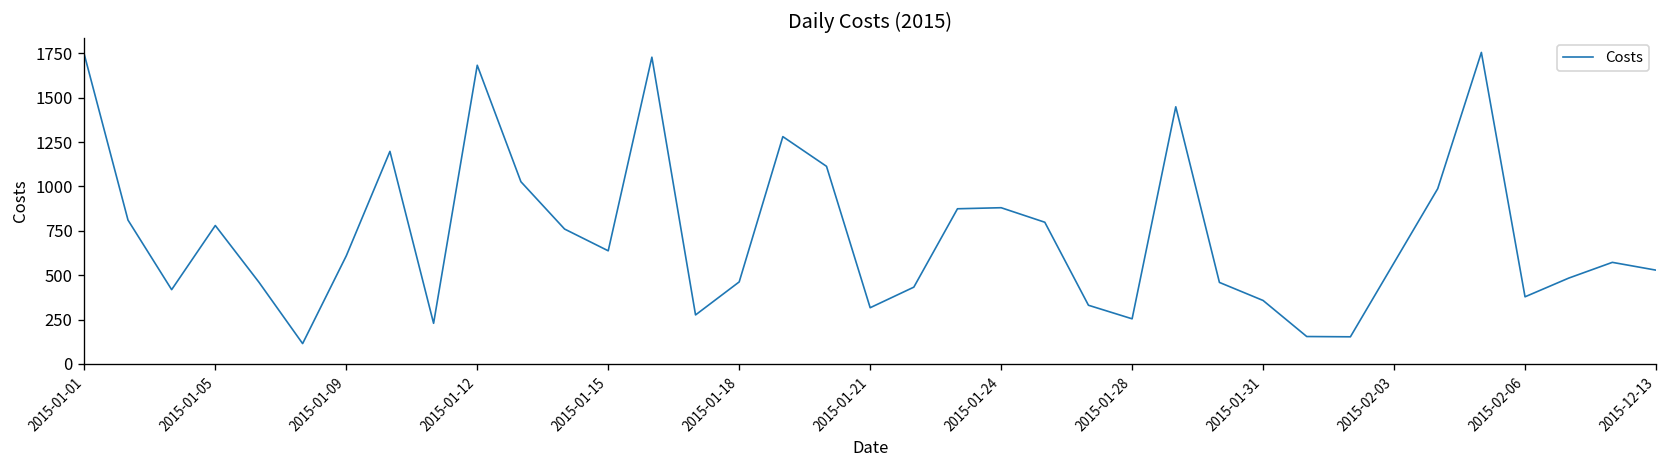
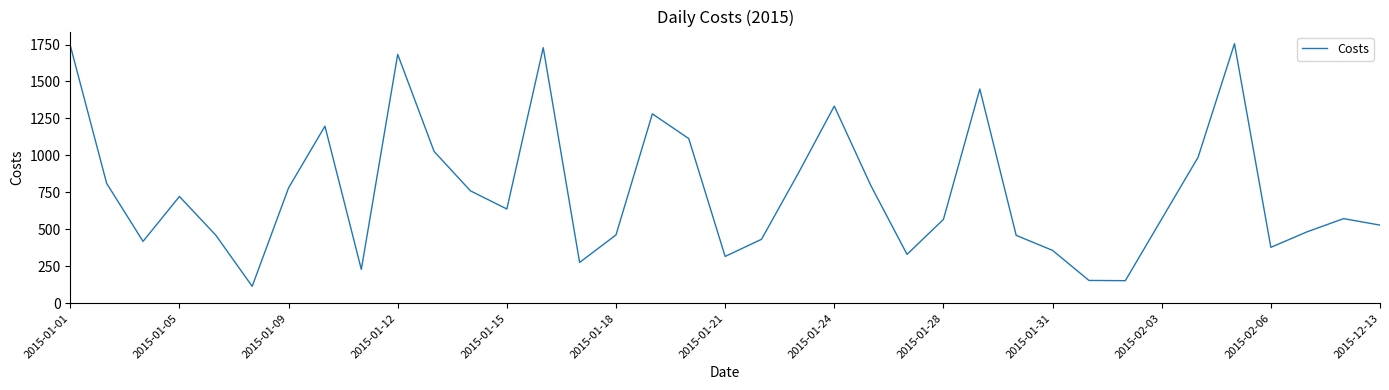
  {
    "2015-01-01": 1740,
-   "2015-01-05": 780,
-   "2015-01-09": 610,
+   "2015-01-05": 720,
+   "2015-01-09": 780,
    "2015-01-12": 1680,
    "2015-01-15": 640,
    "2015-01-18": 460,
    "2015-01-21": 320,
-   "2015-01-24": 880,
-   "2015-01-28": 250,
+   "2015-01-24": 1330,
+   "2015-01-28": 570,
    "2015-01-31": 360,
    "2015-02-03": 570,
    "2015-02-06": 380,
    "2015-12-13": 530
  }
